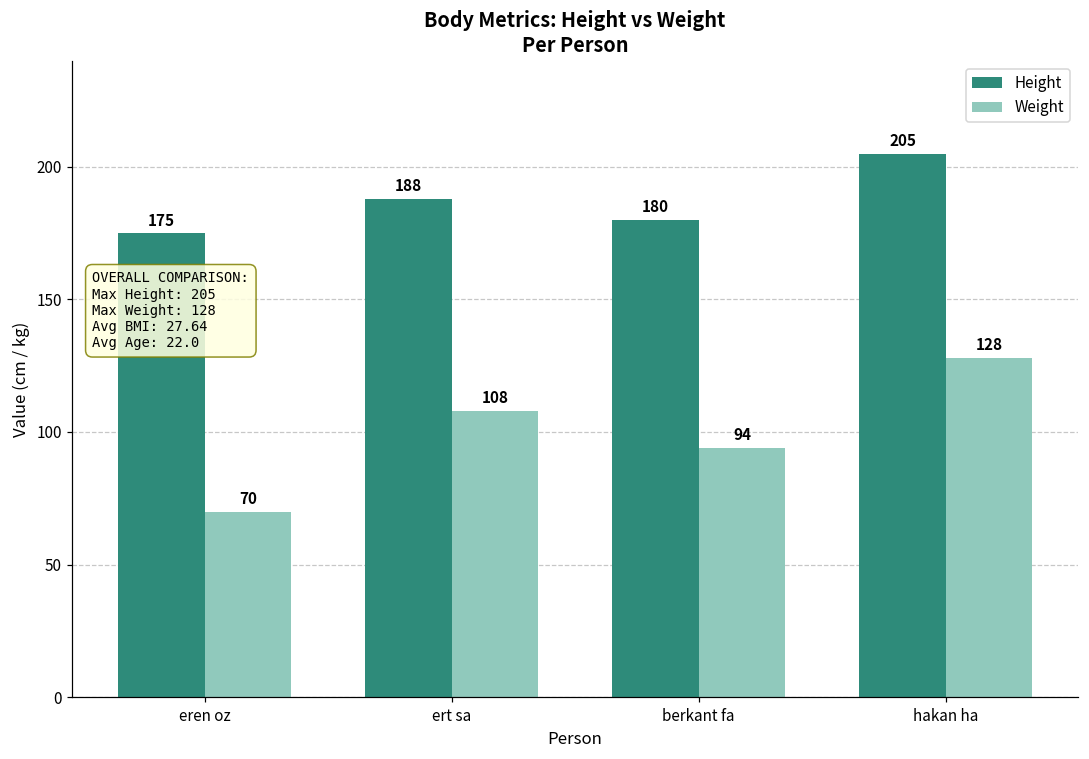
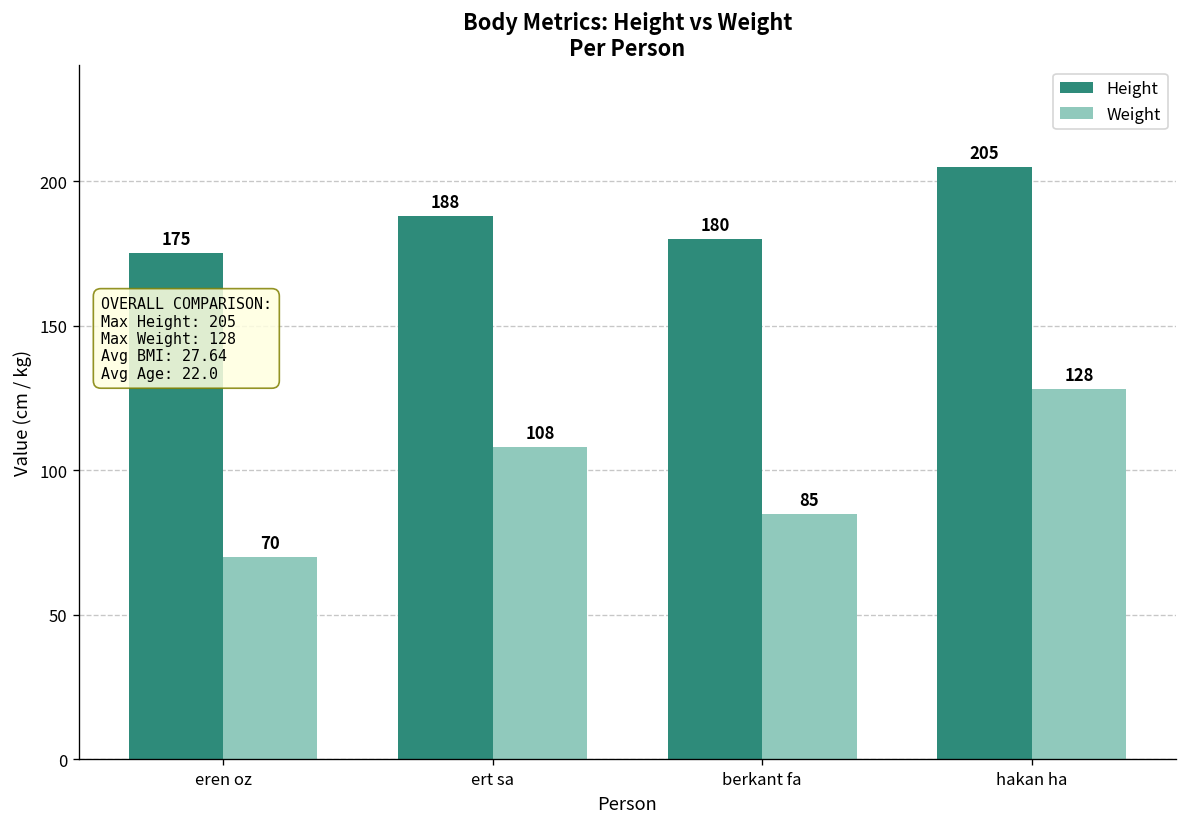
  {
    "Height": {
      "eren oz": 175,
      "ert sa": 188,
      "berkant fa": 180,
      "hakan ha": 205
    },
    "Weight": {
      "eren oz": 70,
      "ert sa": 108,
-     "berkant fa": 94,
+     "berkant fa": 85,
      "hakan ha": 128
    }
  }
